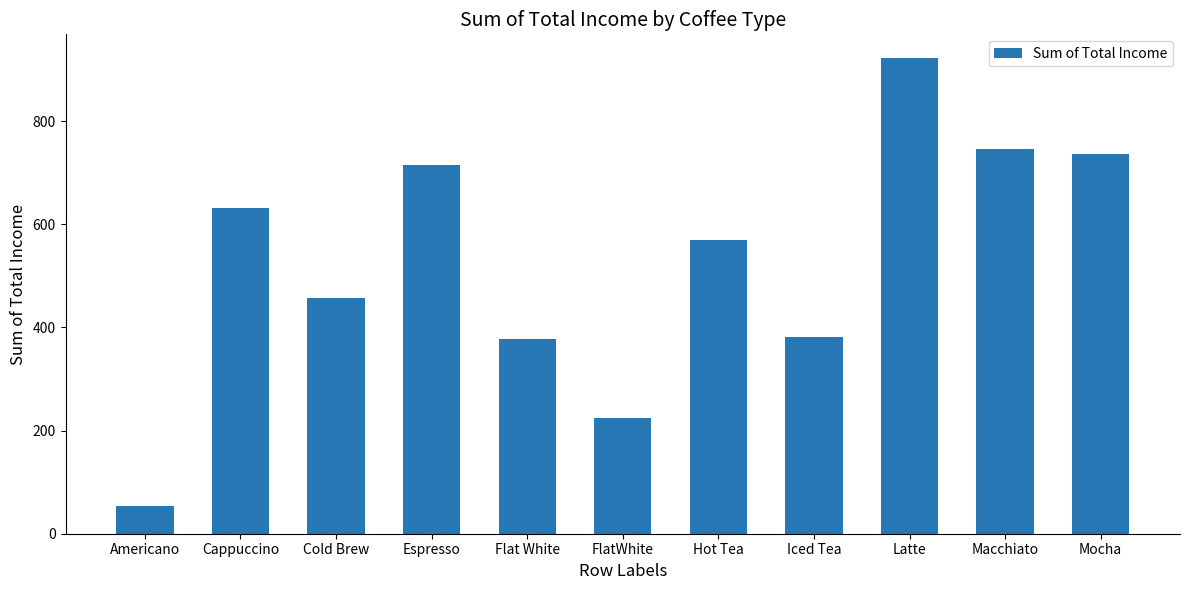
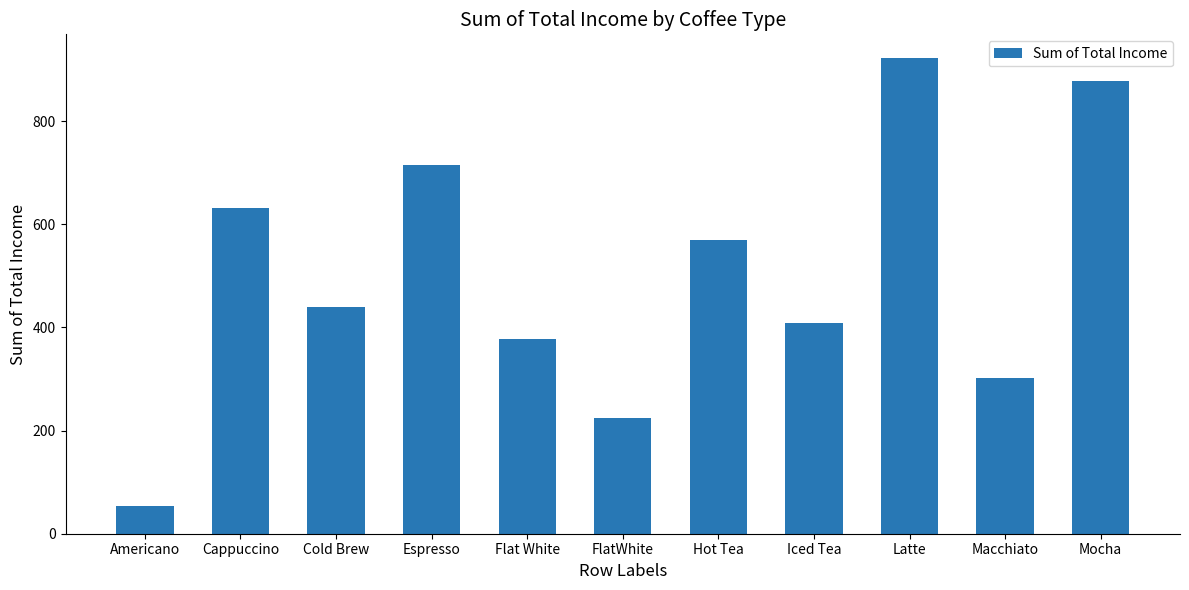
  {
    "Americano": 50,
    "Cappuccino": 630,
-   "Cold Brew": 460,
+   "Cold Brew": 440,
    "Espresso": 720,
    "Flat White": 380,
    "FlatWhite": 230,
    "Hot Tea": 570,
-   "Iced Tea": 380,
+   "Iced Tea": 410,
    "Latte": 920,
-   "Macchiato": 750,
-   "Mocha": 740
+   "Macchiato": 300,
+   "Mocha": 880
  }
